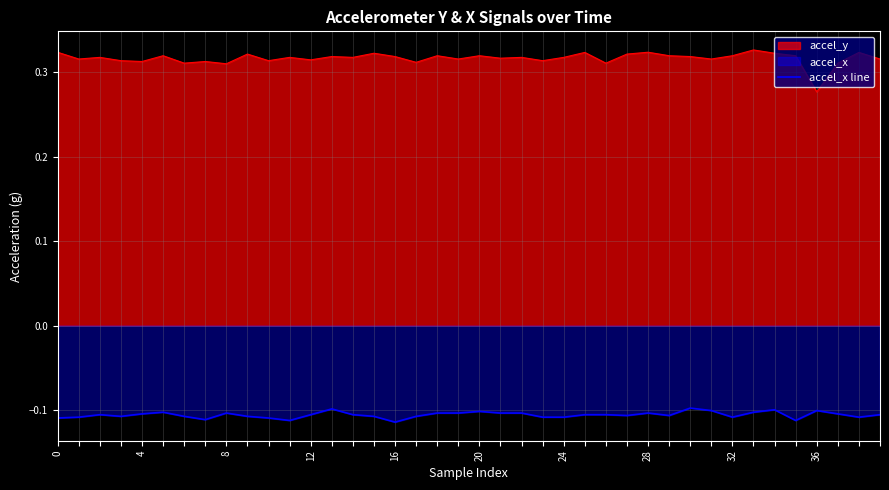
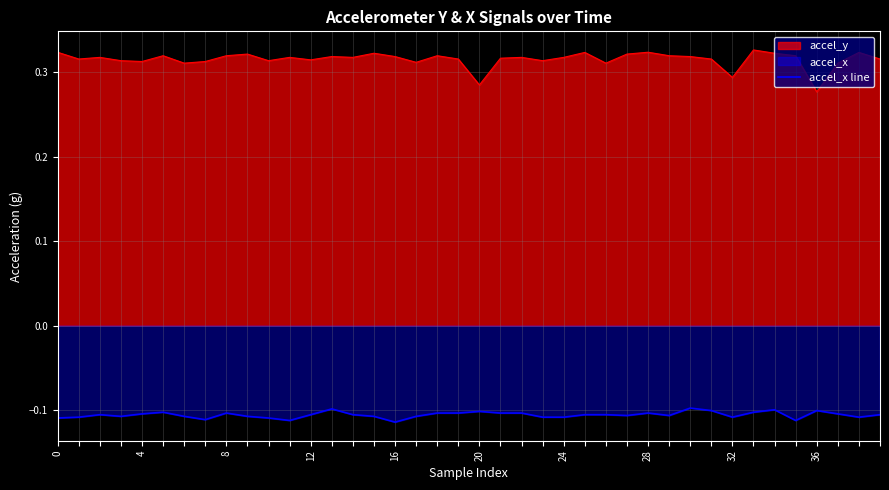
  {
    "accel_y": {
      "0": 0.32,
      "4": 0.31,
-     "8": 0.31,
+     "8": 0.32,
      "12": 0.31,
      "16": 0.32,
-     "20": 0.32,
+     "20": 0.28,
      "24": 0.32,
      "28": 0.32,
-     "32": 0.32,
+     "32": 0.29,
      "36": 0.28
    }
  }
